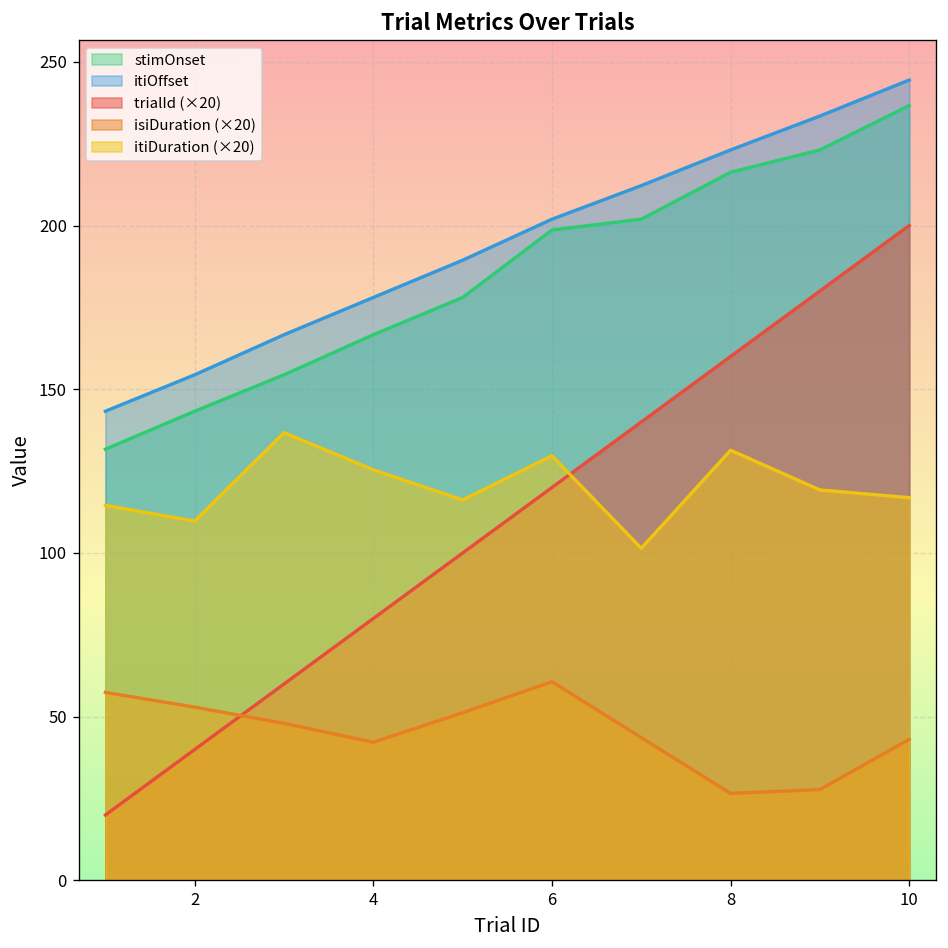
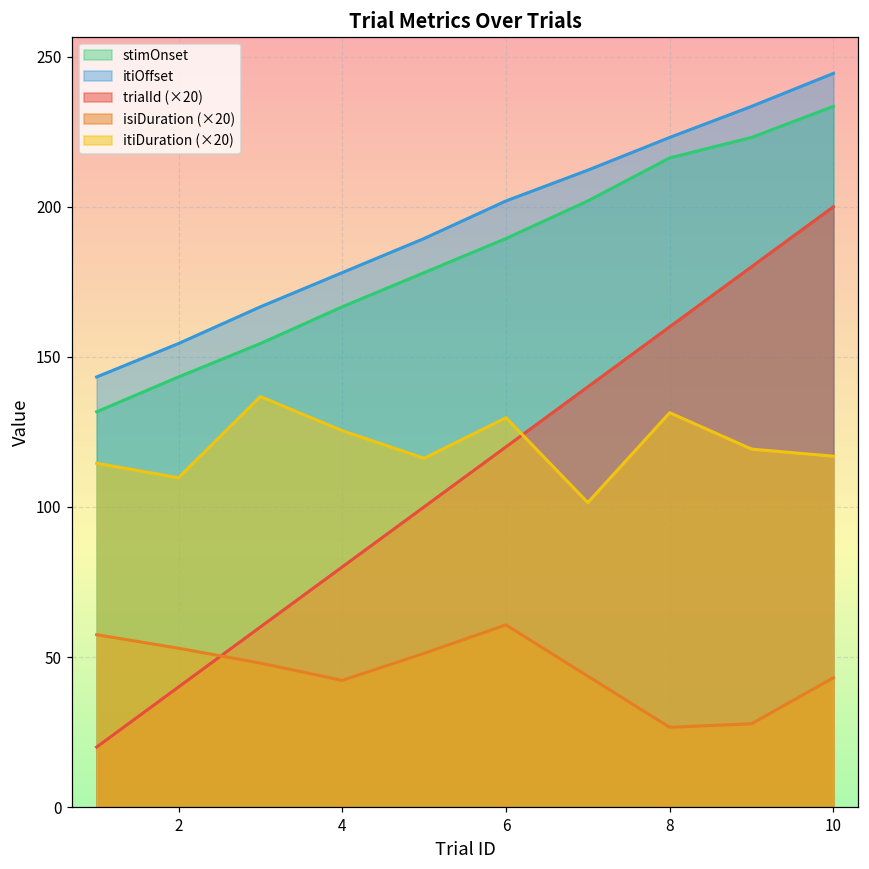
  {
    "stimOnset": {
      "2": 143,
      "4": 167,
-     "6": 199,
+     "6": 189,
      "8": 216,
-     "10": 237
+     "10": 233
    },
    "itiOffset": {
      "2": 154,
      "4": 178,
      "6": 202,
      "8": 223,
      "10": 244
    }
  }
